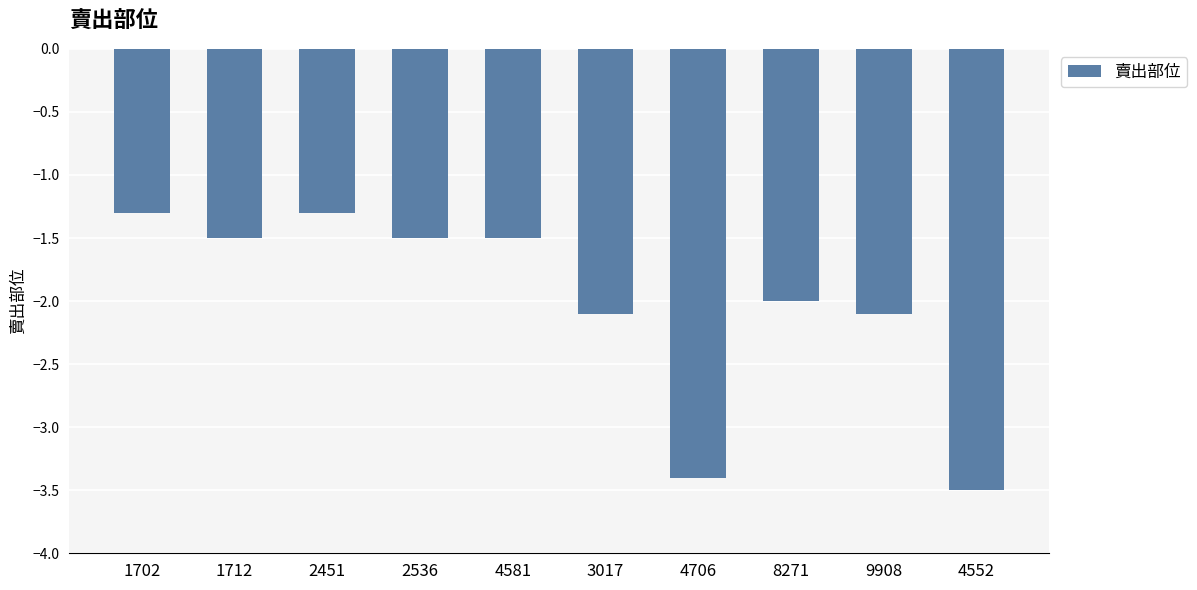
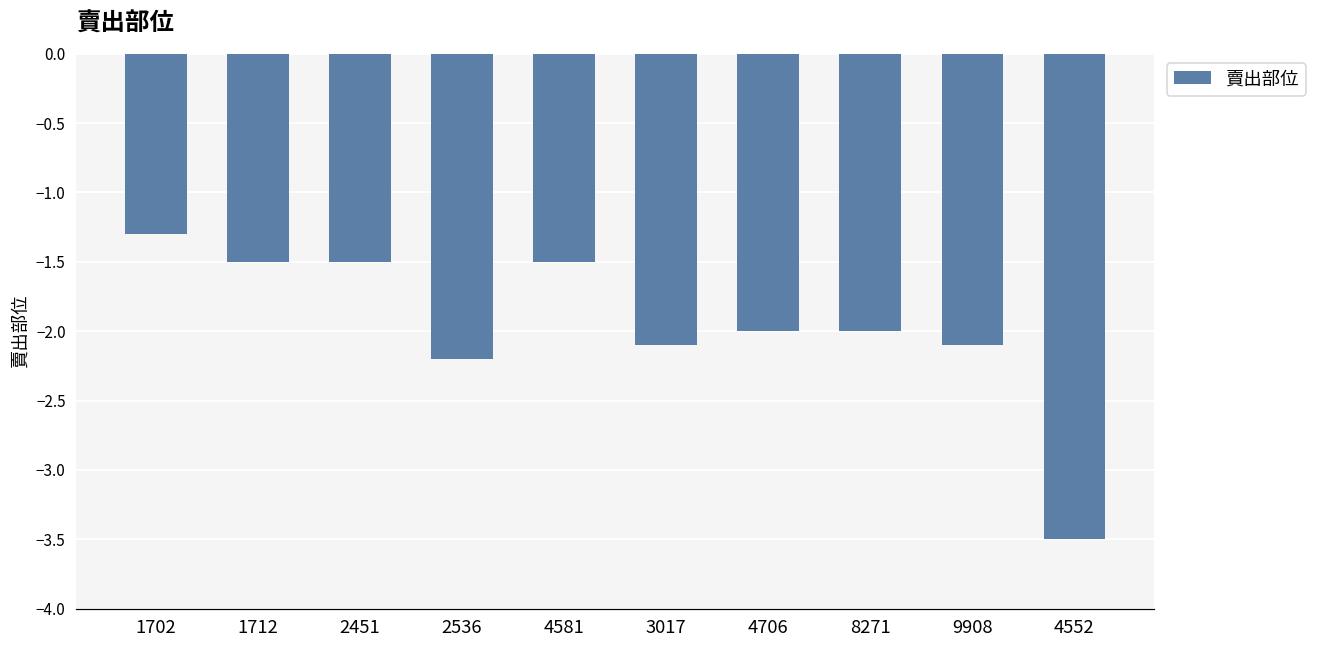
  {
    "1702": -1.3,
    "1712": -1.5,
-   "2451": -1.3,
-   "2536": -1.5,
+   "2451": -1.5,
+   "2536": -2.2,
    "4581": -1.5,
    "3017": -2.1,
-   "4706": -3.4,
+   "4706": -2.0,
    "8271": -2.0,
    "9908": -2.1,
    "4552": -3.5
  }
